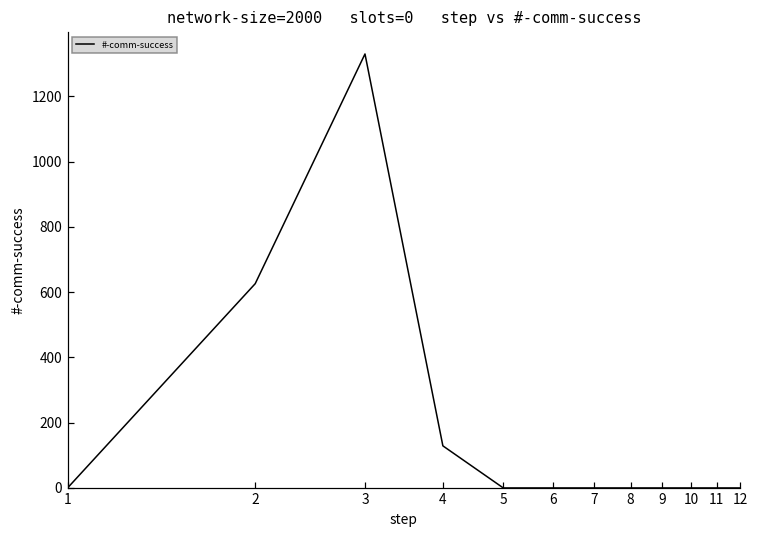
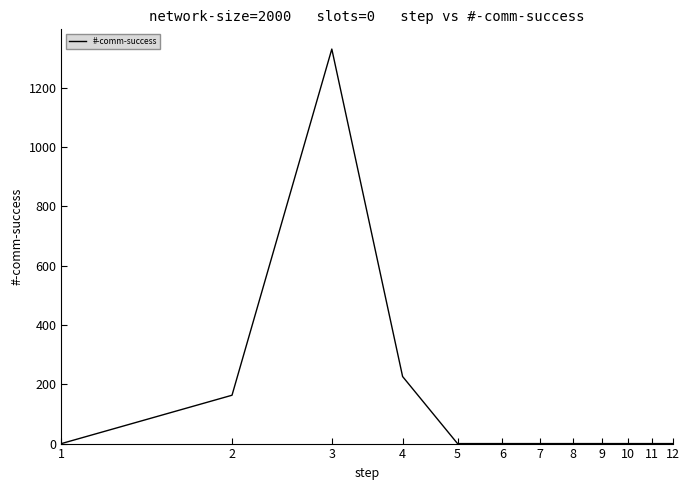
  {
    "1": 0,
-   "2": 630,
+   "2": 160,
    "3": 1330,
-   "4": 130,
+   "4": 230,
    "5": 0,
    "6": 0,
    "7": 0,
    "8": 0,
    "9": 0,
    "10": 0,
    "11": 0,
    "12": 0
  }
